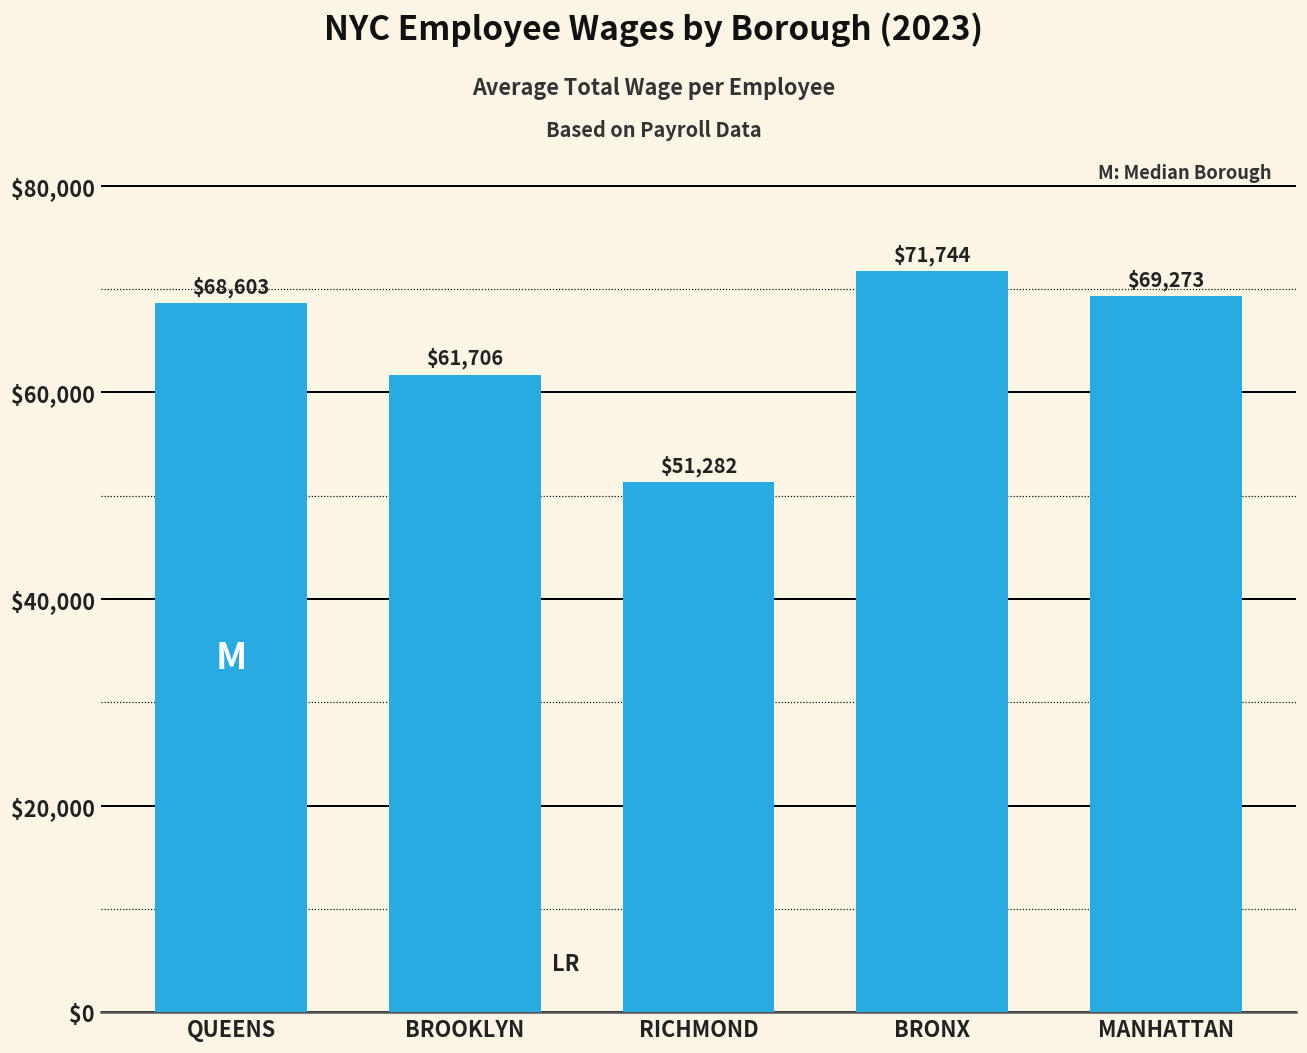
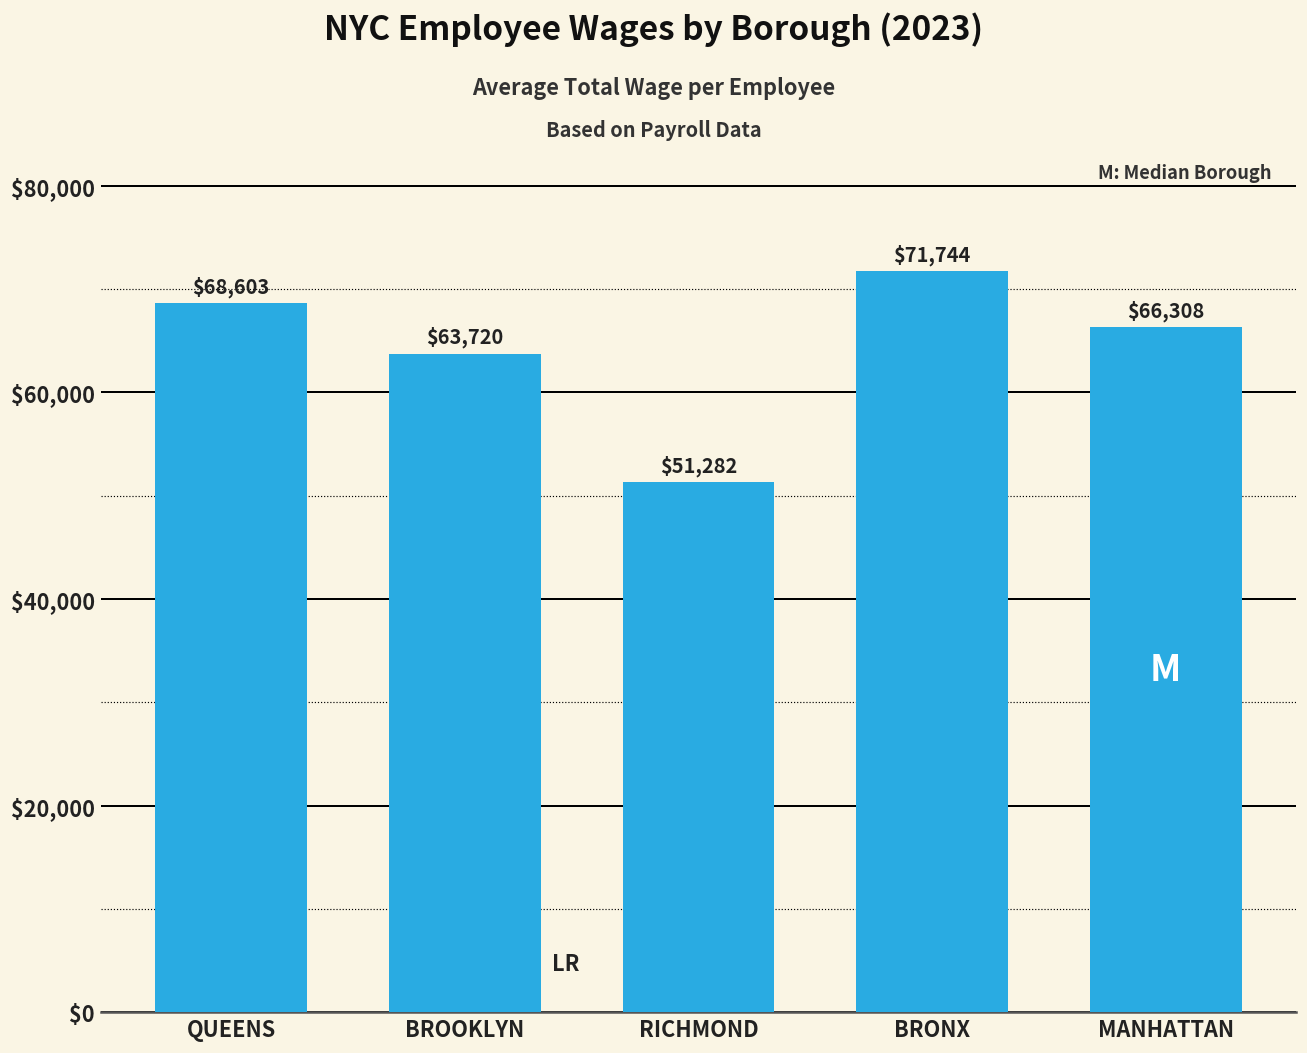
  {
    "QUEENS": "$68,603",
-   "BROOKLYN": "$61,706",
+   "BROOKLYN": "$63,720",
    "RICHMOND": "$51,282",
    "BRONX": "$71,744",
-   "MANHATTAN": "$69,273"
+   "MANHATTAN": "$66,308"
  }
